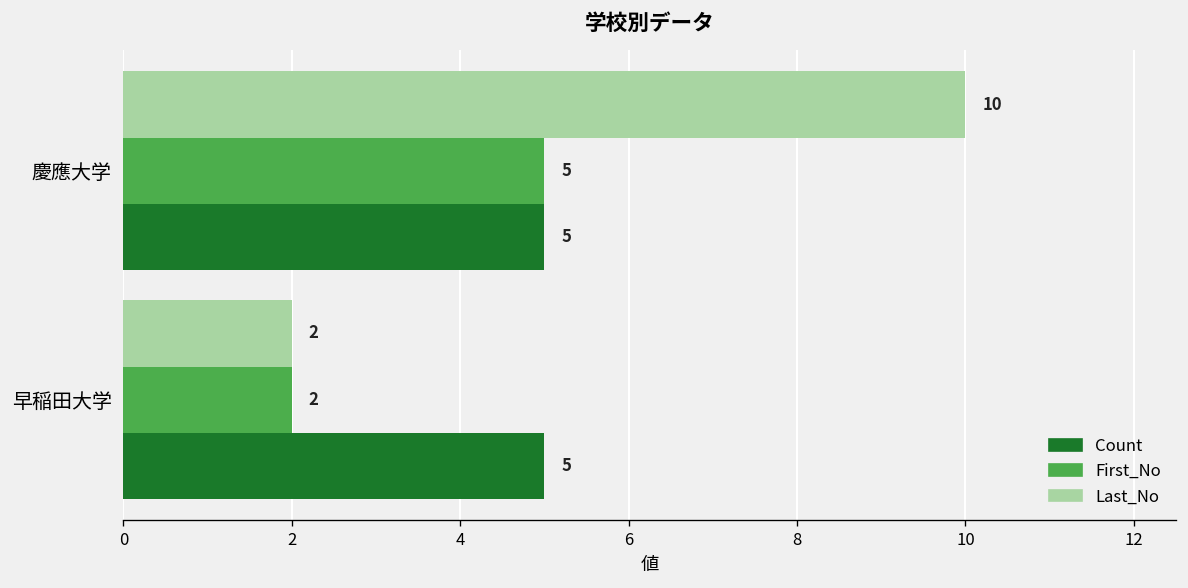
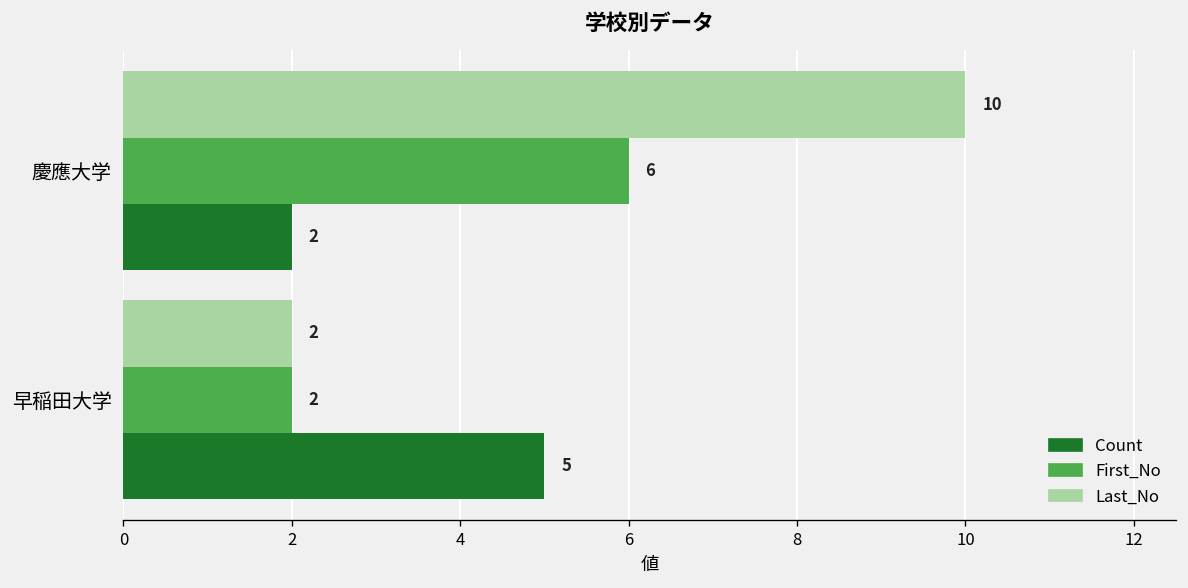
  {
    "Count": {
-     "慶應大学": 5,
+     "慶應大学": 2,
      "早稲田大学": 5
    },
    "First_No": {
-     "慶應大学": 5,
+     "慶應大学": 6,
      "早稲田大学": 2
    },
    "Last_No": {
      "慶應大学": 10,
      "早稲田大学": 2
    }
  }
